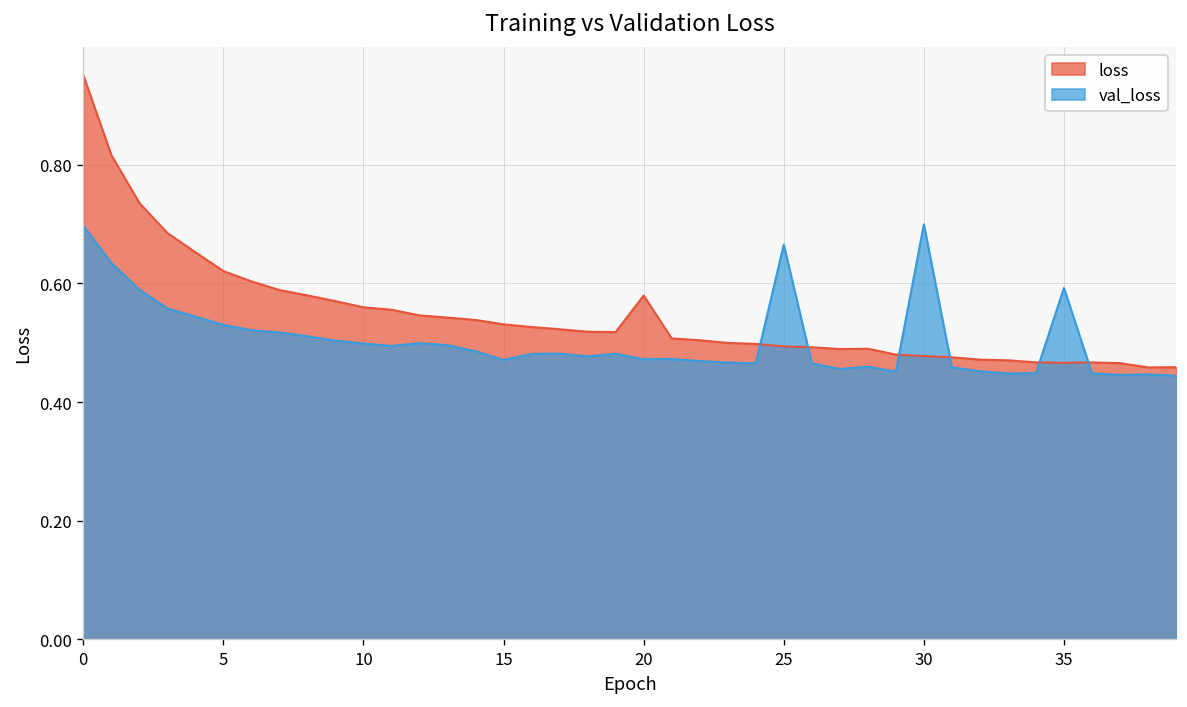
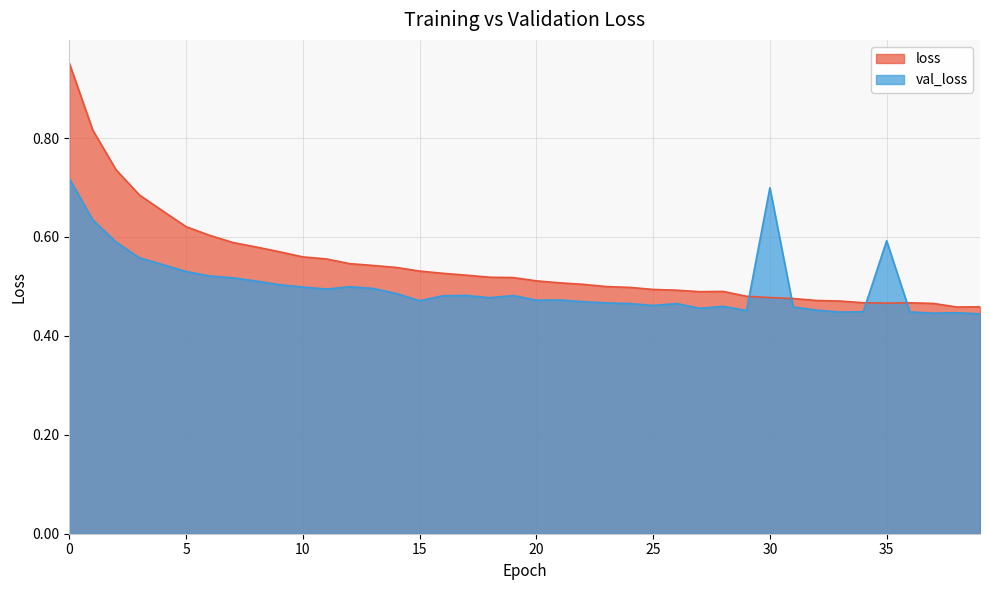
  {
    "loss": {
      "0": 0.95,
      "5": 0.62,
      "10": 0.56,
      "15": 0.53,
-     "20": 0.58,
+     "20": 0.51,
      "25": 0.49,
      "30": 0.48,
      "35": 0.47
    },
    "val_loss": {
-     "0": 0.70,
+     "0": 0.72,
      "5": 0.53,
      "10": 0.50,
      "15": 0.47,
      "20": 0.47,
-     "25": 0.67,
+     "25": 0.46,
      "30": 0.70,
      "35": 0.59
    }
  }
